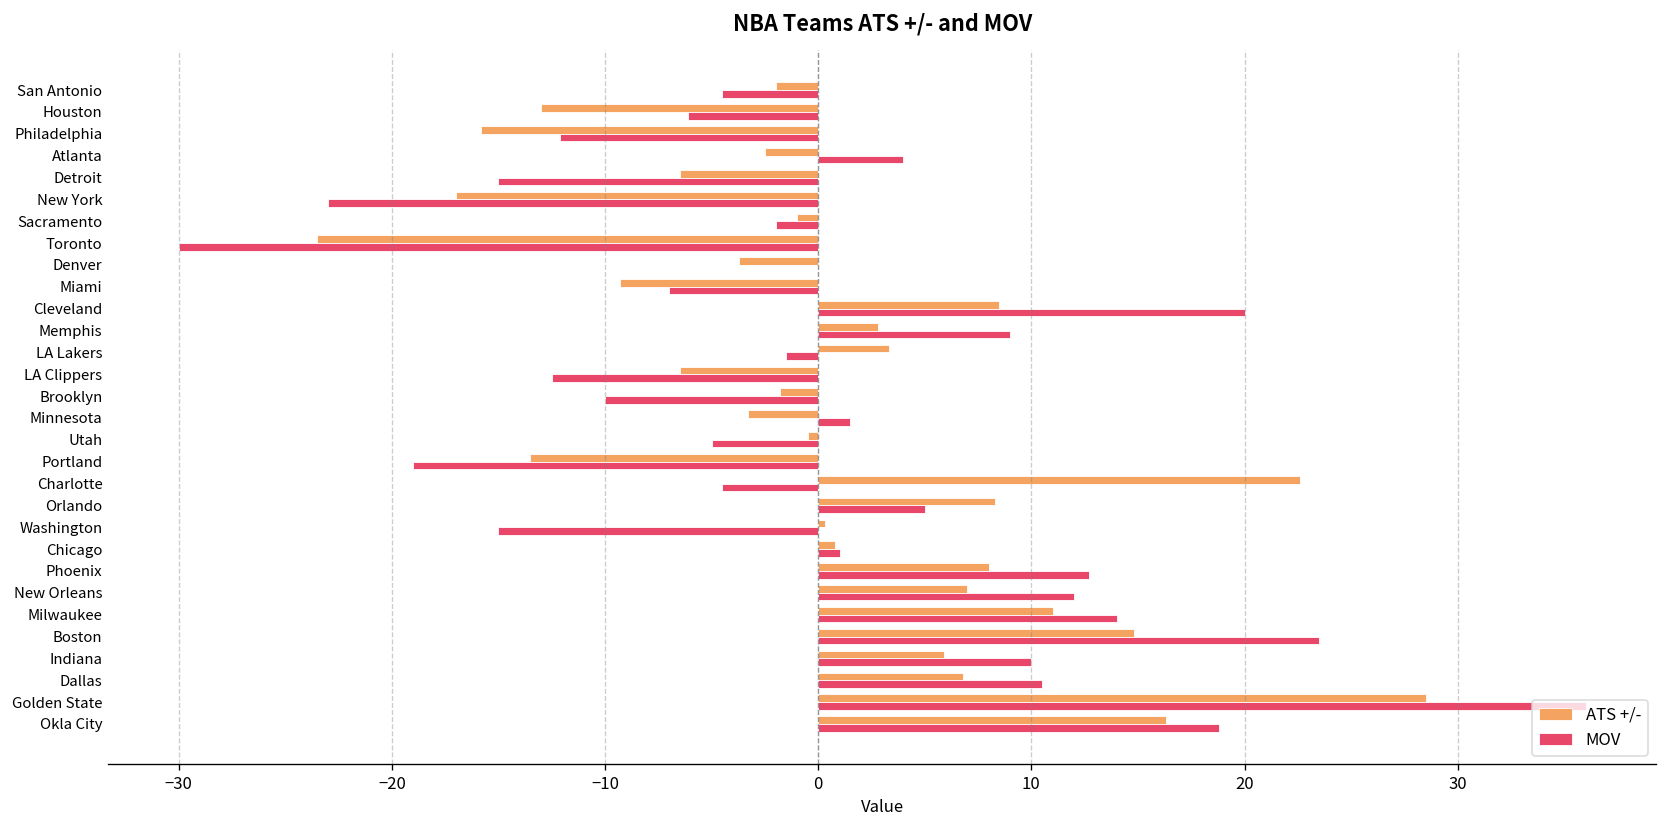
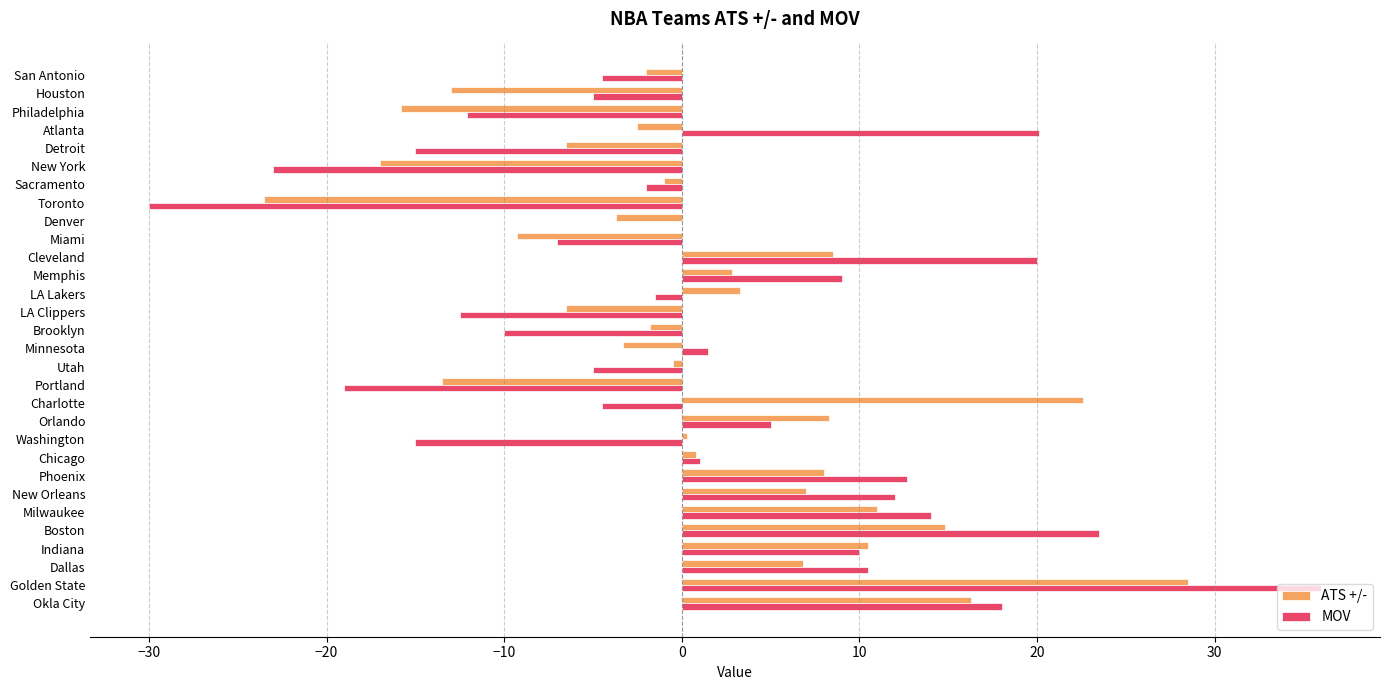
  {
    "ATS +/-": {
      "San Antonio": -2.0,
      "Houston": -13.0,
      "Philadelphia": -15.8,
      "Atlanta": -2.5,
      "Detroit": -6.5,
      "New York": -17.0,
      "Sacramento": -1.0,
      "Toronto": -23.5,
      "Denver": -3.7,
      "Miami": -9.3,
      "Cleveland": 8.5,
      "Memphis": 2.8,
      "LA Lakers": 3.3,
      "LA Clippers": -6.5,
      "Brooklyn": -1.8,
      "Minnesota": -3.3,
      "Utah": -0.5,
      "Portland": -13.5,
      "Charlotte": 22.6,
      "Orlando": 8.3,
      "Washington": 0.3,
      "Chicago": 0.8,
      "Phoenix": 8.0,
      "New Orleans": 7.0,
      "Milwaukee": 11.0,
      "Boston": 14.8,
-     "Indiana": 5.9,
+     "Indiana": 10.5,
      "Dallas": 6.8,
      "Golden State": 28.5,
      "Okla City": 16.3
    },
    "MOV": {
      "San Antonio": -4.5,
-     "Houston": -6.1,
+     "Houston": -5.0,
      "Philadelphia": -12.1,
-     "Atlanta": 4.0,
+     "Atlanta": 20.1,
      "Detroit": -15.0,
      "New York": -23.0,
      "Sacramento": -2.0,
      "Toronto": -30.0,
      "Denver": 0.0,
      "Miami": -7.0,
      "Cleveland": 20.0,
      "Memphis": 9.0,
      "LA Lakers": -1.5,
      "LA Clippers": -12.5,
      "Brooklyn": -10.0,
      "Minnesota": 1.5,
      "Utah": -5.0,
      "Portland": -19.0,
      "Charlotte": -4.5,
      "Orlando": 5.0,
      "Washington": -15.0,
      "Chicago": 1.0,
      "Phoenix": 12.7,
      "New Orleans": 12.0,
      "Milwaukee": 14.0,
      "Boston": 23.5,
      "Indiana": 10.0,
      "Dallas": 10.5,
-     "Okla City": 18.8
+     "Okla City": 18.0
    }
  }
